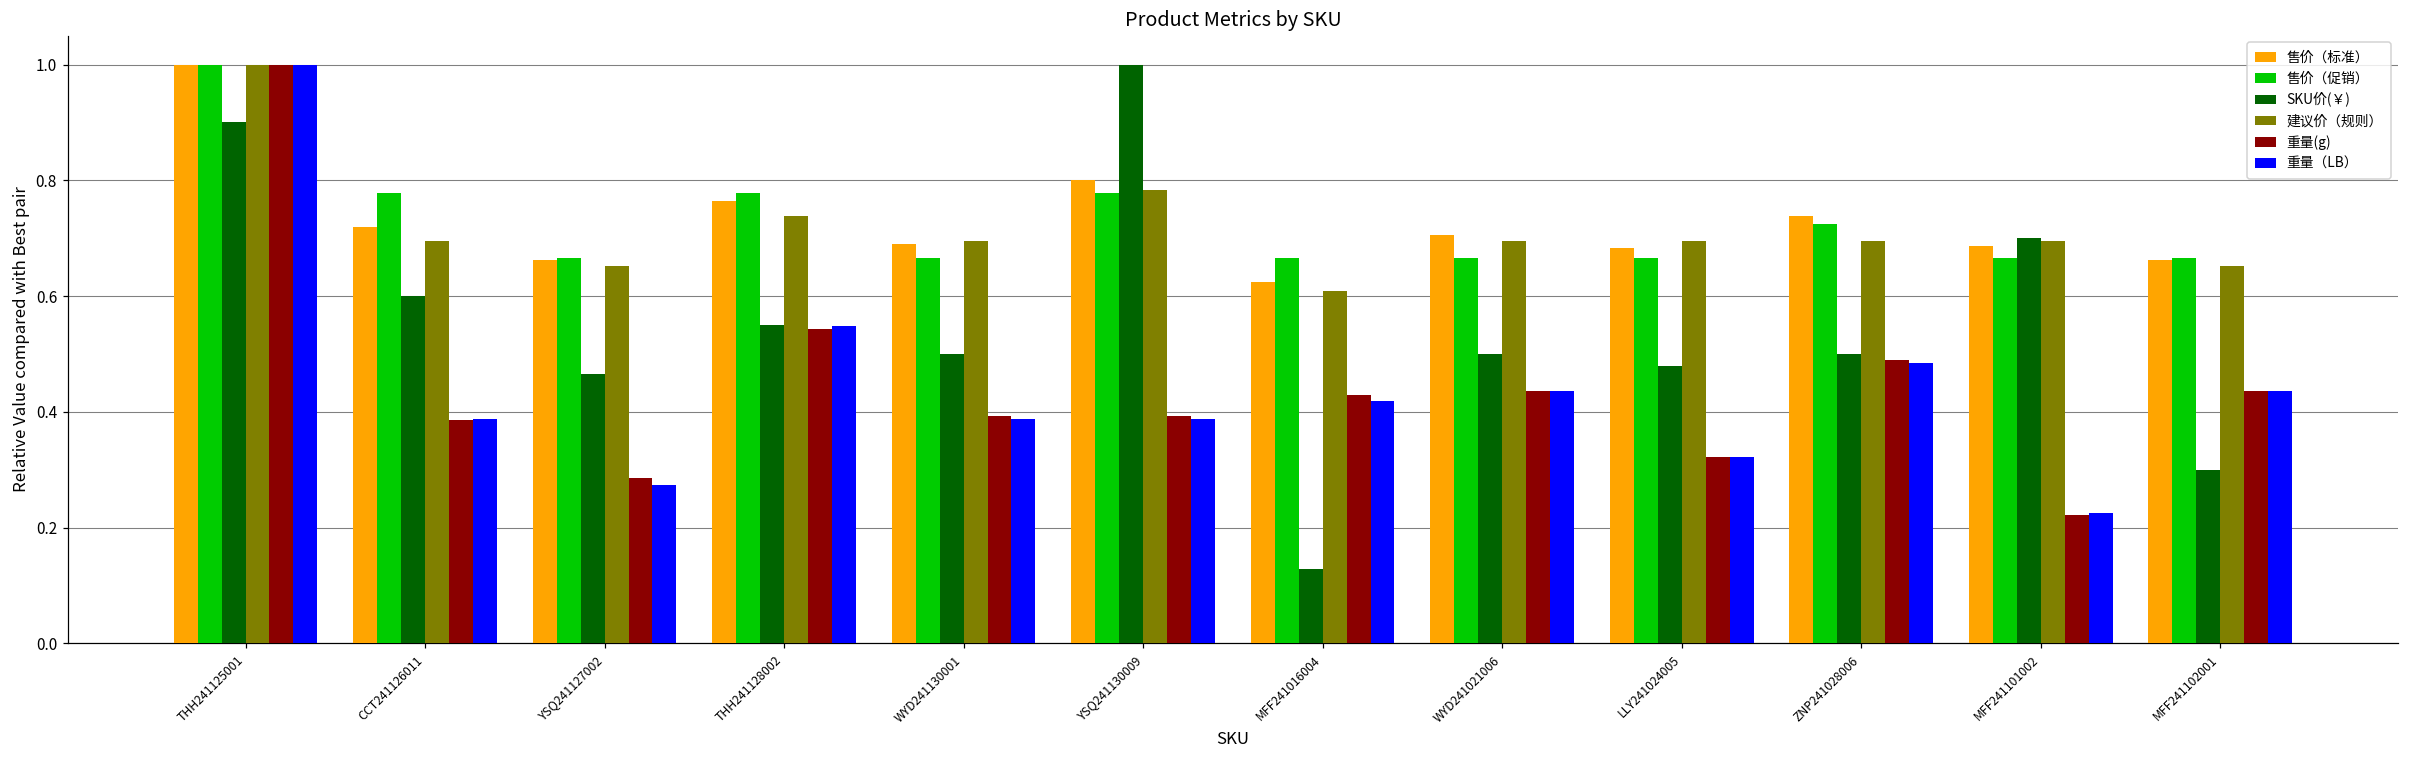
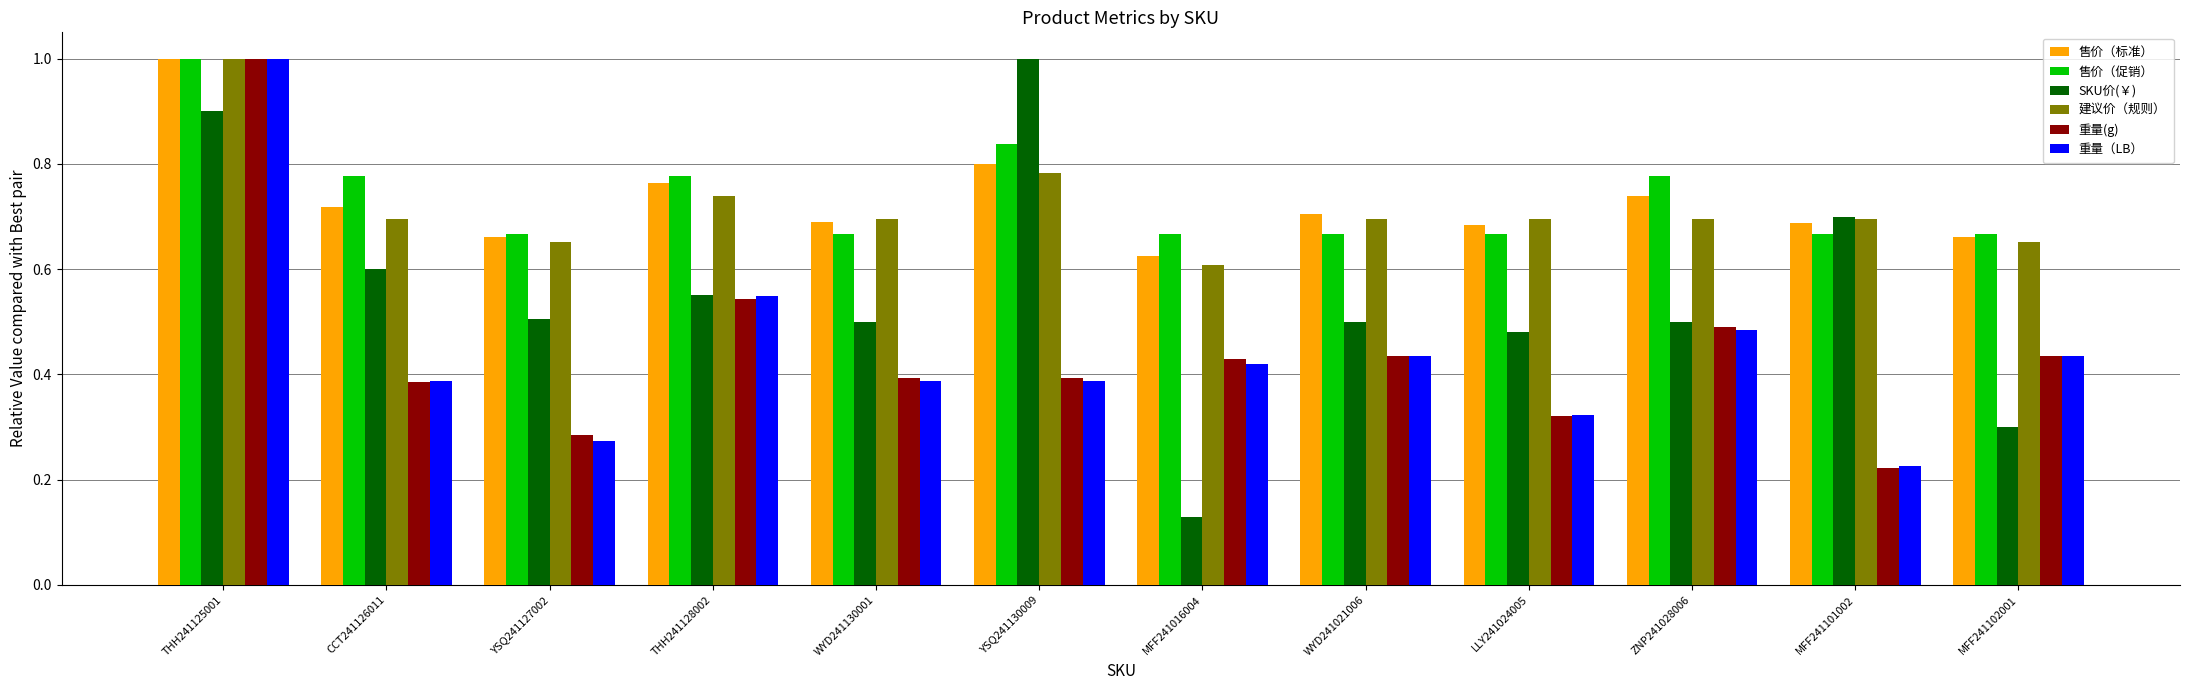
  {
    "售价（标准）": {
      "THH241125001": 1.00,
      "CCT241126011": 0.72,
      "YSQ241127002": 0.66,
      "THH241128002": 0.76,
      "WYD241130001": 0.69,
      "YSQ241130009": 0.80,
      "MFF241016004": 0.62,
      "WYD241021006": 0.71,
      "LLY241024005": 0.68,
      "ZNP241028006": 0.74,
      "MFF241101002": 0.69,
      "MFF241102001": 0.66
    },
    "售价（促销）": {
      "THH241125001": 1.00,
      "CCT241126011": 0.78,
      "YSQ241127002": 0.67,
      "THH241128002": 0.78,
      "WYD241130001": 0.67,
-     "YSQ241130009": 0.78,
+     "YSQ241130009": 0.84,
      "MFF241016004": 0.67,
      "WYD241021006": 0.67,
      "LLY241024005": 0.67,
-     "ZNP241028006": 0.72,
+     "ZNP241028006": 0.78,
      "MFF241101002": 0.67,
      "MFF241102001": 0.67
    },
    "SKU价(￥)": {
      "THH241125001": 0.90,
      "CCT241126011": 0.60,
-     "YSQ241127002": 0.47,
+     "YSQ241127002": 0.51,
      "THH241128002": 0.55,
      "WYD241130001": 0.50,
      "YSQ241130009": 1.00,
      "MFF241016004": 0.13,
      "WYD241021006": 0.50,
      "LLY241024005": 0.48,
      "ZNP241028006": 0.50,
      "MFF241101002": 0.70,
      "MFF241102001": 0.30
    },
    "建议价（规则）": {
      "THH241125001": 1.00,
      "CCT241126011": 0.70,
      "YSQ241127002": 0.65,
      "THH241128002": 0.74,
      "WYD241130001": 0.70,
      "YSQ241130009": 0.78,
      "MFF241016004": 0.61,
      "WYD241021006": 0.70,
      "LLY241024005": 0.70,
      "ZNP241028006": 0.70,
      "MFF241101002": 0.70,
      "MFF241102001": 0.65
    },
    "重量(g)": {
      "THH241125001": 1.00,
      "CCT241126011": 0.39,
      "YSQ241127002": 0.29,
      "THH241128002": 0.54,
      "WYD241130001": 0.39,
      "YSQ241130009": 0.39,
      "MFF241016004": 0.43,
      "WYD241021006": 0.44,
      "LLY241024005": 0.32,
      "ZNP241028006": 0.49,
      "MFF241101002": 0.22,
      "MFF241102001": 0.44
    },
    "重量（LB）": {
      "THH241125001": 1.00,
      "CCT241126011": 0.39,
      "YSQ241127002": 0.27,
      "THH241128002": 0.55,
      "WYD241130001": 0.39,
      "YSQ241130009": 0.39,
      "MFF241016004": 0.42,
      "WYD241021006": 0.44,
      "LLY241024005": 0.32,
      "ZNP241028006": 0.48,
      "MFF241101002": 0.23,
      "MFF241102001": 0.44
    }
  }
